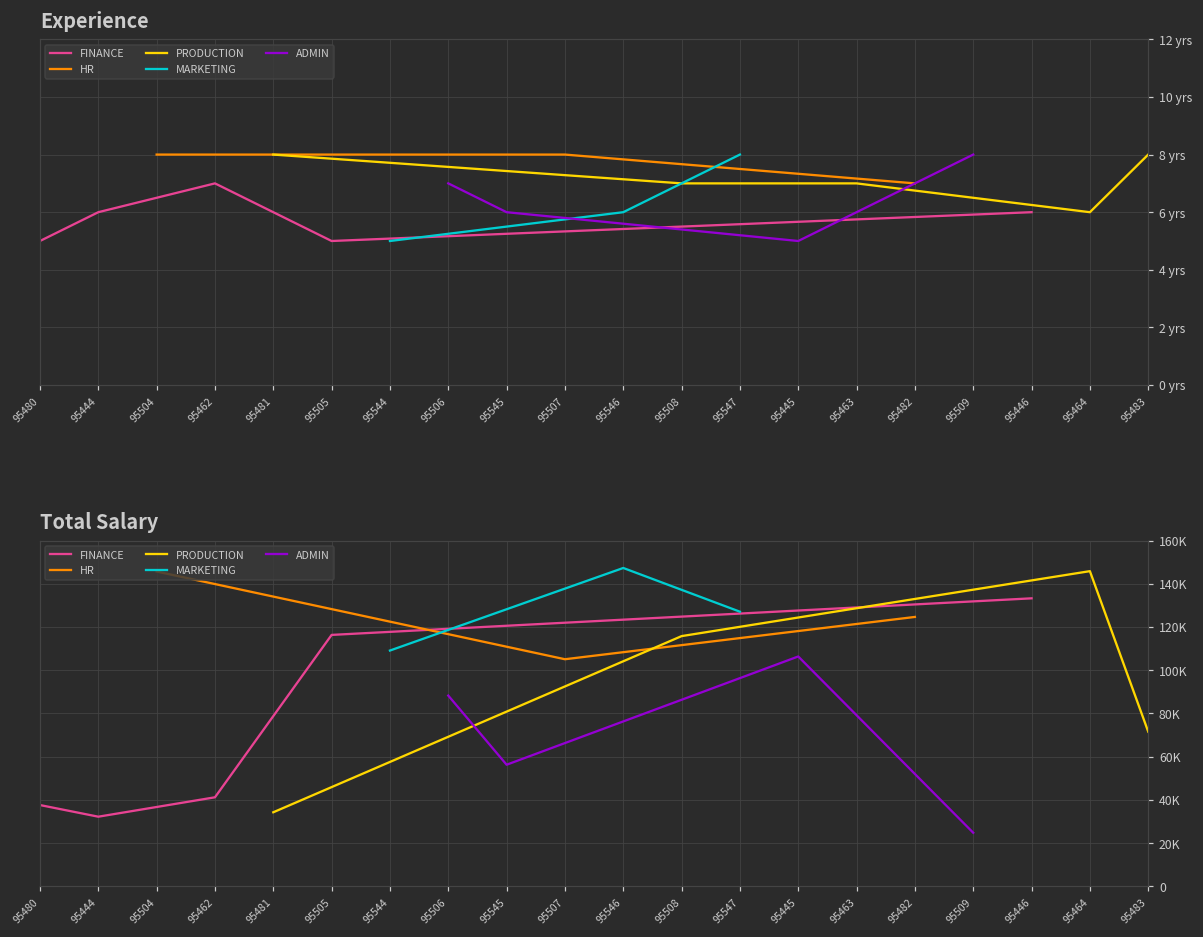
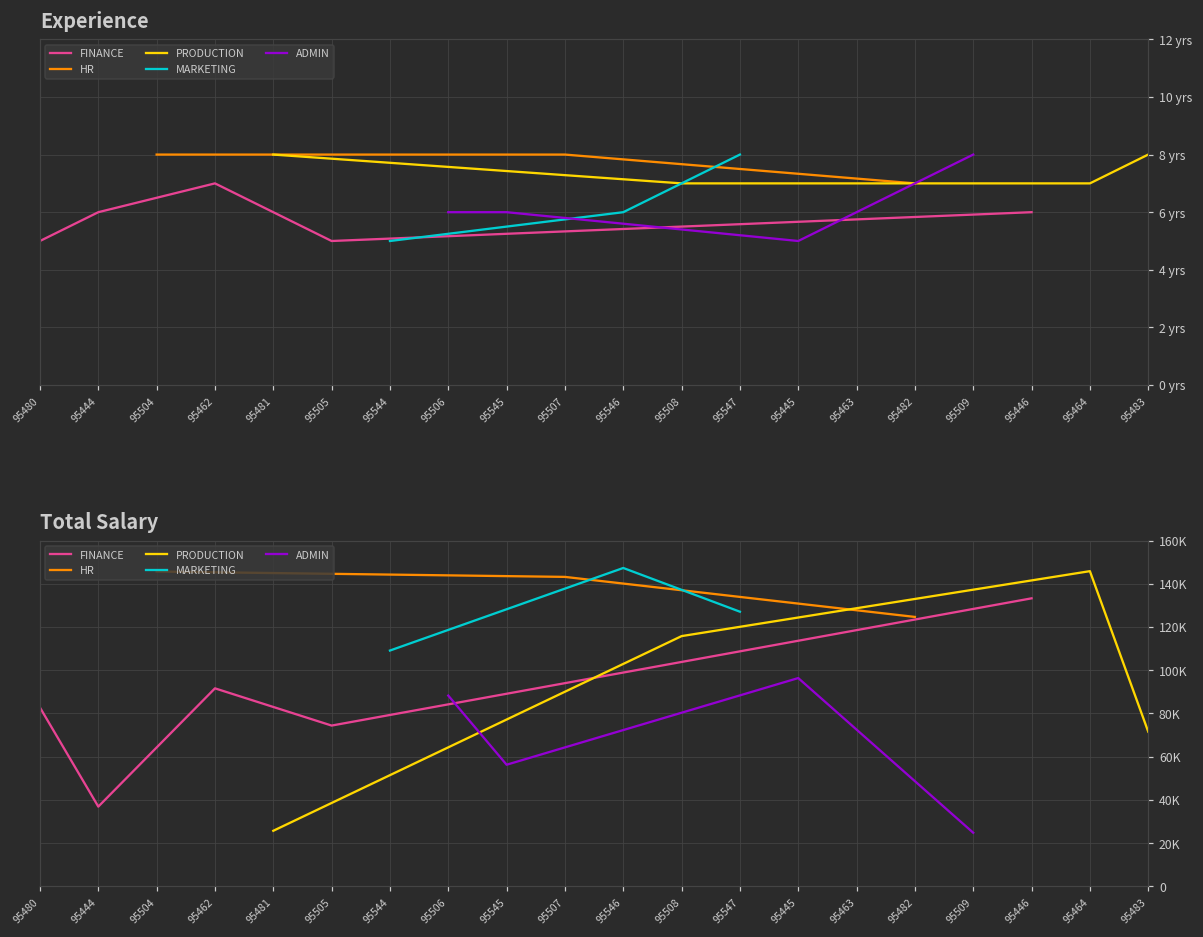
  {
    "Experience": {
      "FINANCE": {
        "95480": "5 yrs",
        "95444": "6 yrs",
        "95462": "7 yrs",
        "95505": "5 yrs",
        "95446": "6 yrs"
      },
      "HR": {
        "95504": "8 yrs",
        "95507": "8 yrs",
        "95482": "7 yrs"
      },
      "PRODUCTION": {
        "95481": "8 yrs",
        "95508": "7 yrs",
        "95463": "7 yrs",
-       "95464": "6 yrs",
+       "95464": "7 yrs",
        "95483": "8 yrs"
      },
      "MARKETING": {
        "95544": "5 yrs",
        "95546": "6 yrs",
        "95547": "8 yrs"
      },
      "ADMIN": {
-       "95506": "7 yrs",
+       "95506": "6 yrs",
        "95545": "6 yrs",
        "95445": "5 yrs",
        "95509": "8 yrs"
      }
    },
    "Total Salary": {
      "FINANCE": {
-       "95480": "38000",
-       "95444": "32000",
-       "95462": "41000",
-       "95505": "116000",
+       "95480": "83000",
+       "95444": "37000",
+       "95462": "92000",
+       "95505": "74000",
        "95446": "133000"
      },
      "HR": {
-       "95507": "105000",
+       "95507": "143000",
        "95482": "125000"
      },
      "PRODUCTION": {
-       "95481": "34000",
+       "95481": "26000",
        "95508": "116000",
        "95463": "129000",
        "95464": "146000",
        "95483": "72000"
      },
      "MARKETING": {
        "95544": "109000",
        "95546": "147000",
        "95547": "127000"
      },
      "ADMIN": {
        "95506": "88000",
        "95545": "56000",
-       "95445": "106000",
+       "95445": "96000",
        "95509": "25000"
      }
    }
  }
